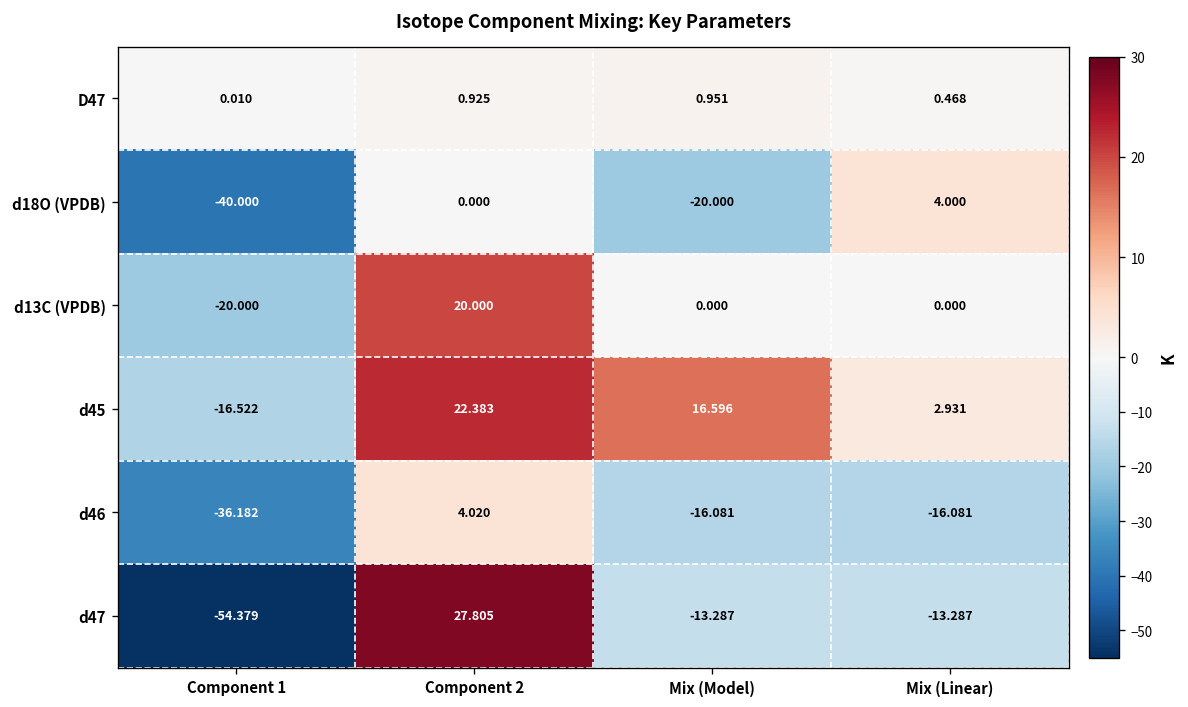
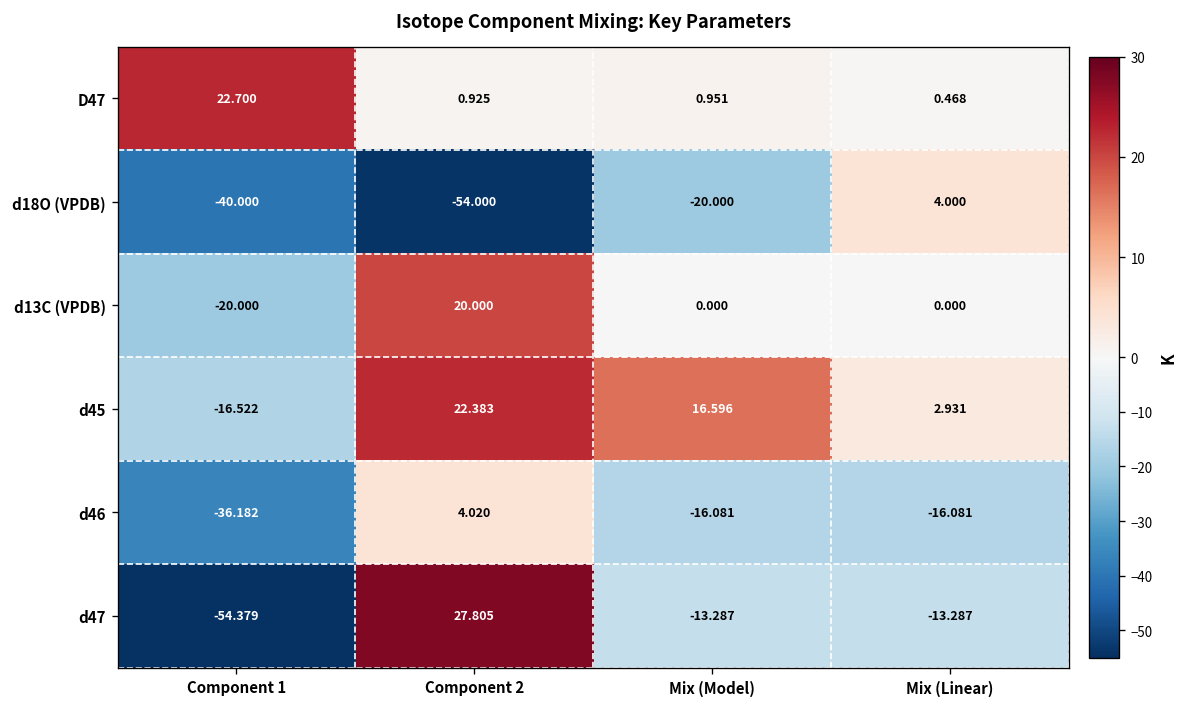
  {
    "D47": {
-     "Component 1": 0.010,
+     "Component 1": 22.700,
      "Component 2": 0.925,
      "Mix (Model)": 0.951,
      "Mix (Linear)": 0.468
    },
    "d18O (VPDB)": {
      "Component 1": -40.000,
-     "Component 2": 0.000,
+     "Component 2": -54.000,
      "Mix (Model)": -20.000,
      "Mix (Linear)": 4.000
    },
    "d13C (VPDB)": {
      "Component 1": -20.000,
      "Component 2": 20.000,
      "Mix (Model)": 0.000,
      "Mix (Linear)": 0.000
    },
    "d45": {
      "Component 1": -16.522,
      "Component 2": 22.383,
      "Mix (Model)": 16.596,
      "Mix (Linear)": 2.931
    },
    "d46": {
      "Component 1": -36.182,
      "Component 2": 4.020,
      "Mix (Model)": -16.081,
      "Mix (Linear)": -16.081
    },
    "d47": {
      "Component 1": -54.379,
      "Component 2": 27.805,
      "Mix (Model)": -13.287,
      "Mix (Linear)": -13.287
    }
  }
